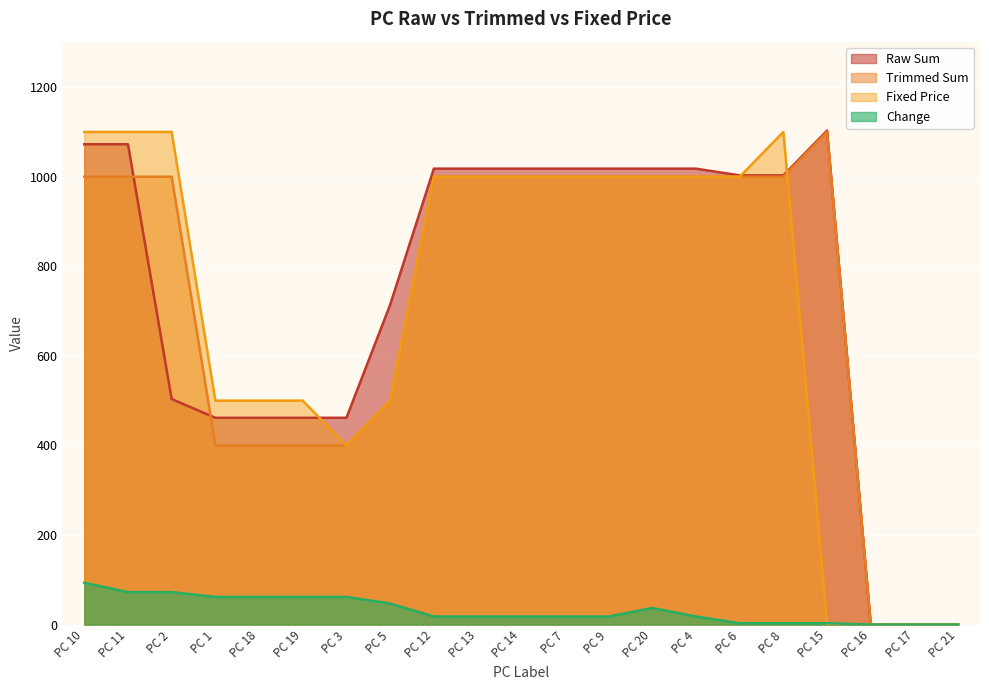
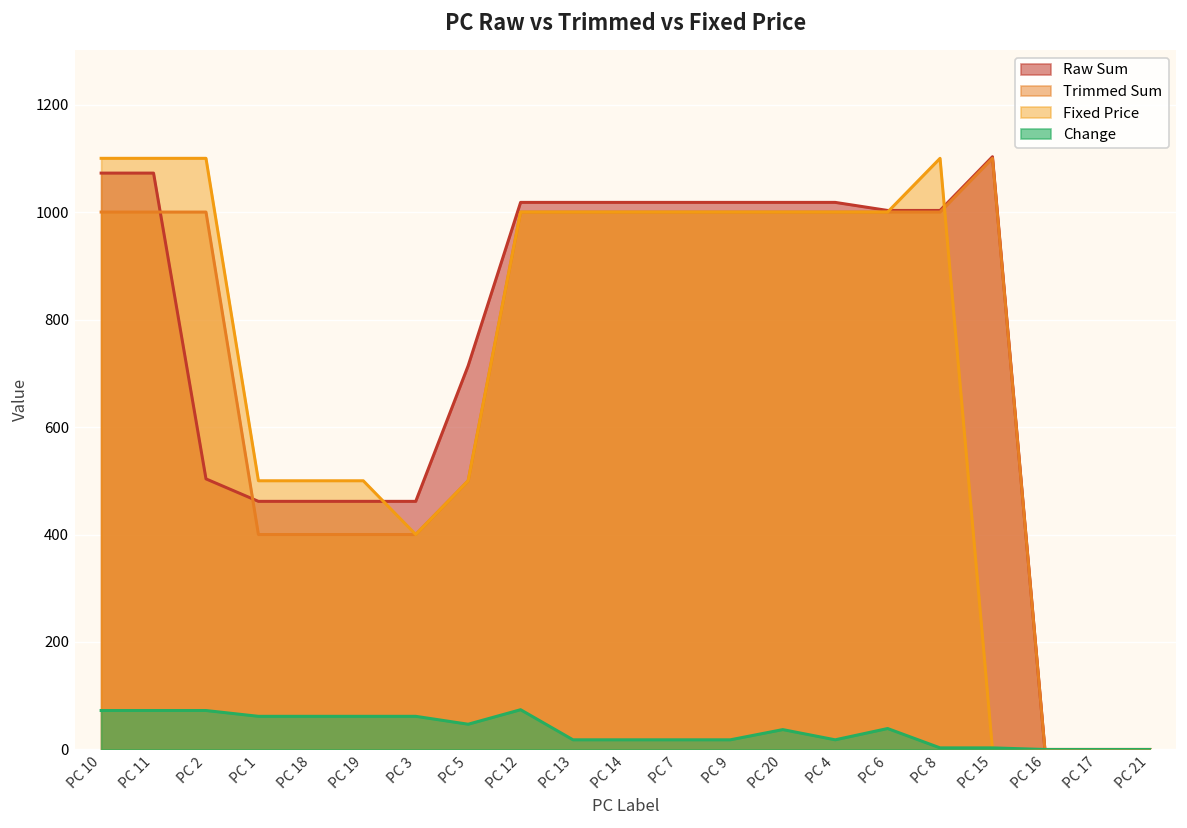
  {
    "Raw Sum": {
      "PC 10": 1070,
      "PC 11": 1070,
      "PC 2": 500,
      "PC 1": 460,
      "PC 18": 460,
      "PC 19": 460,
      "PC 3": 460,
      "PC 5": 710,
      "PC 12": 1020,
      "PC 13": 1020,
      "PC 14": 1020,
      "PC 7": 1020,
      "PC 9": 1020,
      "PC 20": 1020,
      "PC 4": 1020
    },
    "Change": {
-     "PC 10": 90,
+     "PC 10": 70,
      "PC 11": 70,
      "PC 2": 70,
      "PC 1": 60,
      "PC 18": 60,
      "PC 19": 60,
      "PC 3": 60,
      "PC 5": 50,
-     "PC 12": 20,
+     "PC 12": 70,
      "PC 13": 20,
      "PC 14": 20,
      "PC 7": 20,
      "PC 9": 20,
      "PC 20": 40,
      "PC 4": 20,
-     "PC 6": 0,
+     "PC 6": 40,
      "PC 8": 0
    }
  }
